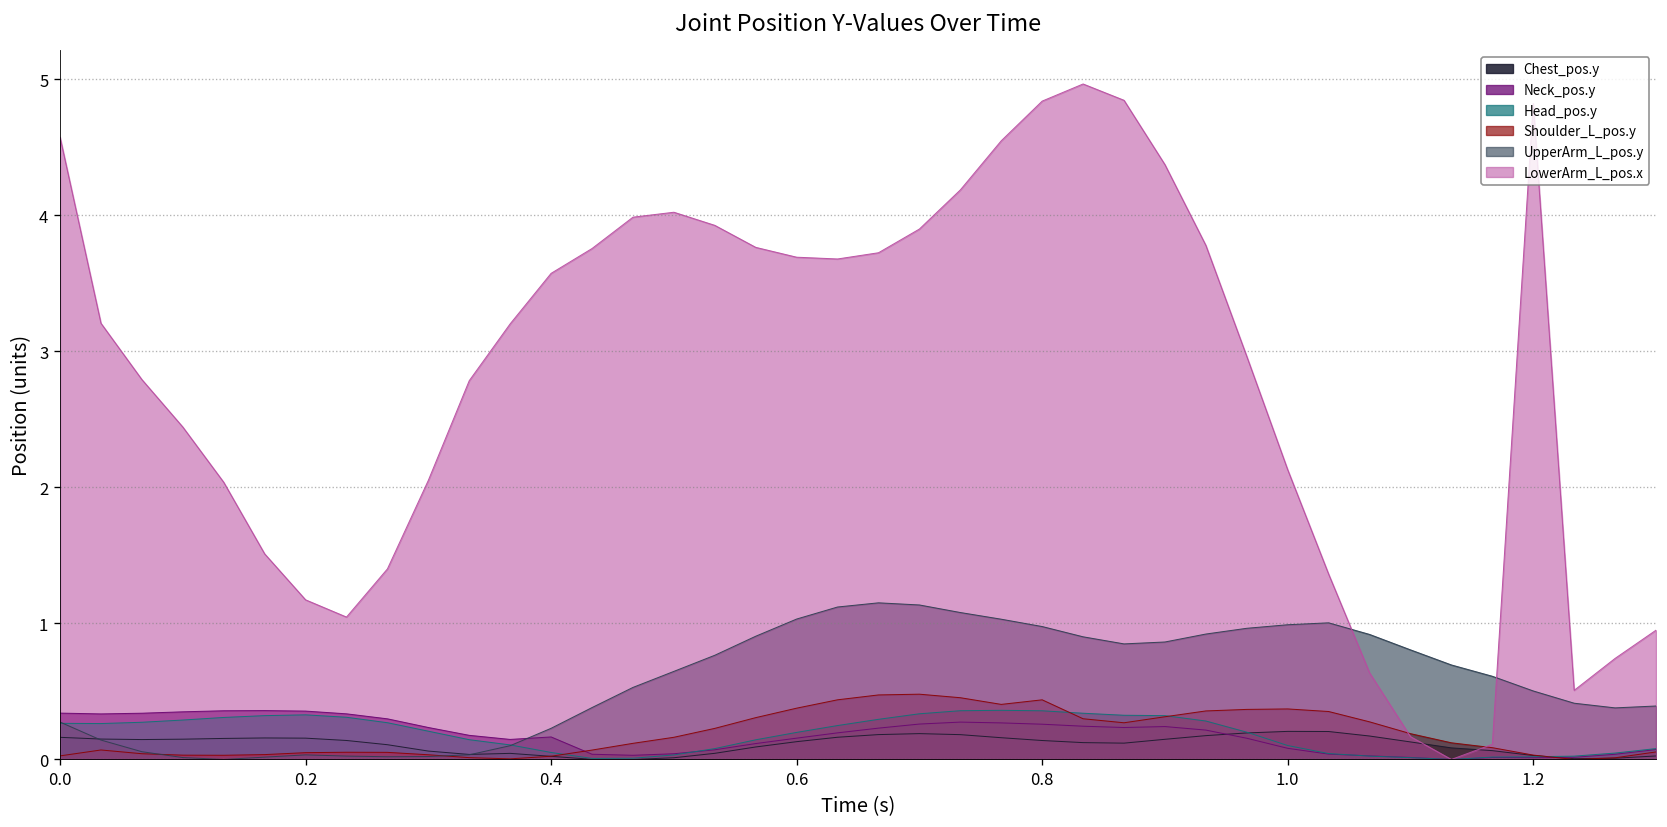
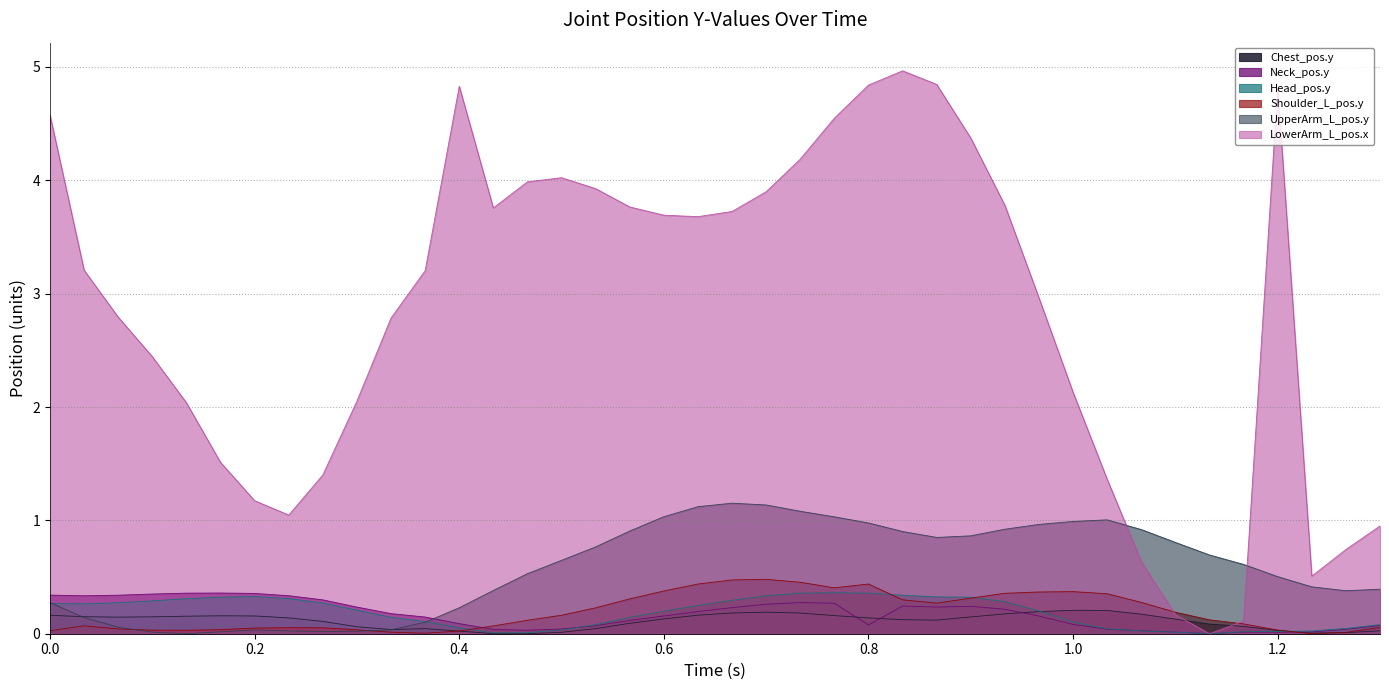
  {
    "Neck_pos.y": {
      "0.0": 0.34,
      "0.2": 0.36,
-     "0.4": 0.17,
+     "0.4": 0.09,
      "0.6": 0.16,
-     "0.8": 0.26
+     "0.8": 0.08
    },
    "Head_pos.y": {
      "0.2": 0.33,
      "0.4": 0.05,
      "0.6": 0.20,
      "0.8": 0.36
    },
    "Shoulder_L_pos.y": {
      "0.0": 0.03,
      "0.6": 0.38,
      "0.8": 0.44,
      "1.0": 0.37
    },
    "LowerArm_L_pos.x": {
      "0.0": 4.57,
      "0.2": 1.17,
-     "0.4": 3.57,
+     "0.4": 4.83,
      "0.6": 3.69,
      "0.8": 4.84,
      "1.0": 2.13
    }
  }
